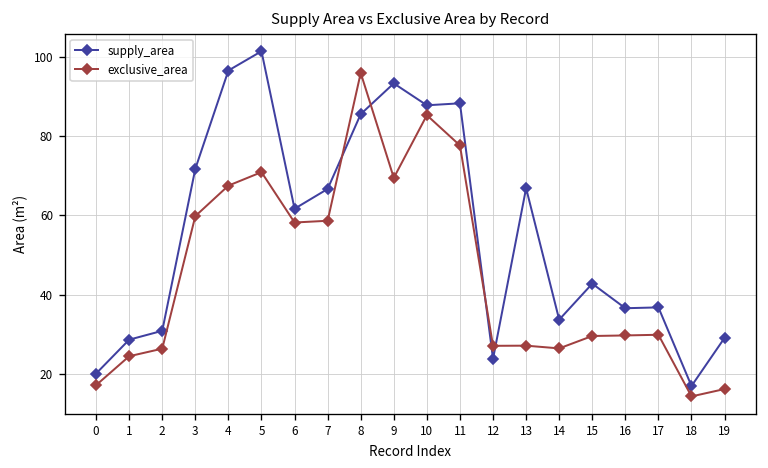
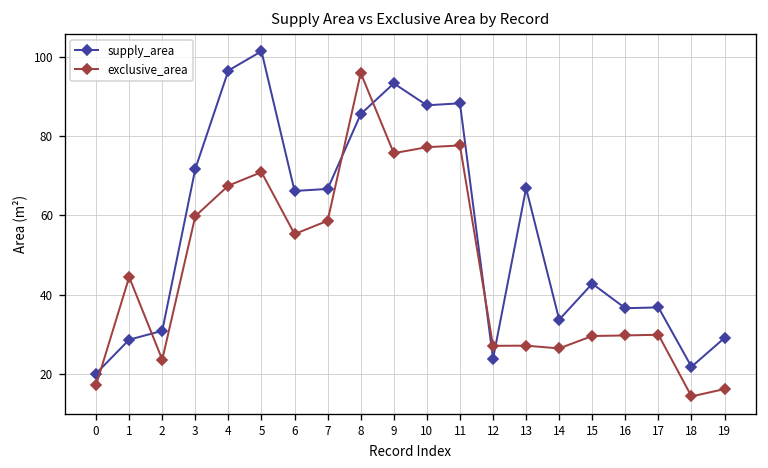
  {
    "supply_area": {
      "0": 20,
      "1": 29,
      "2": 31,
      "3": 72,
      "4": 97,
      "5": 101,
-     "6": 62,
+     "6": 66,
      "7": 67,
      "8": 86,
      "9": 93,
      "10": 88,
      "11": 88,
      "12": 24,
      "13": 67,
      "14": 34,
      "15": 43,
      "16": 37,
      "17": 37,
-     "18": 17,
+     "18": 22,
      "19": 29
    },
    "exclusive_area": {
      "0": 17,
-     "1": 24,
-     "2": 26,
+     "1": 44,
+     "2": 24,
      "3": 60,
      "4": 68,
      "5": 71,
-     "6": 58,
+     "6": 55,
      "7": 59,
      "8": 96,
-     "9": 70,
-     "10": 85,
+     "9": 76,
+     "10": 77,
      "11": 78,
      "12": 27,
      "13": 27,
      "14": 26,
      "15": 30,
      "16": 30,
      "17": 30,
      "18": 14,
      "19": 16
    }
  }
